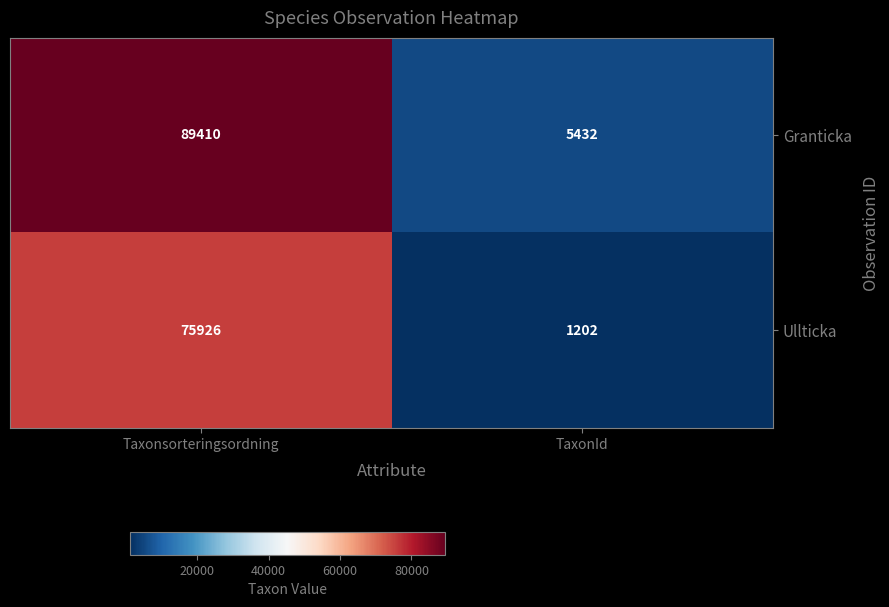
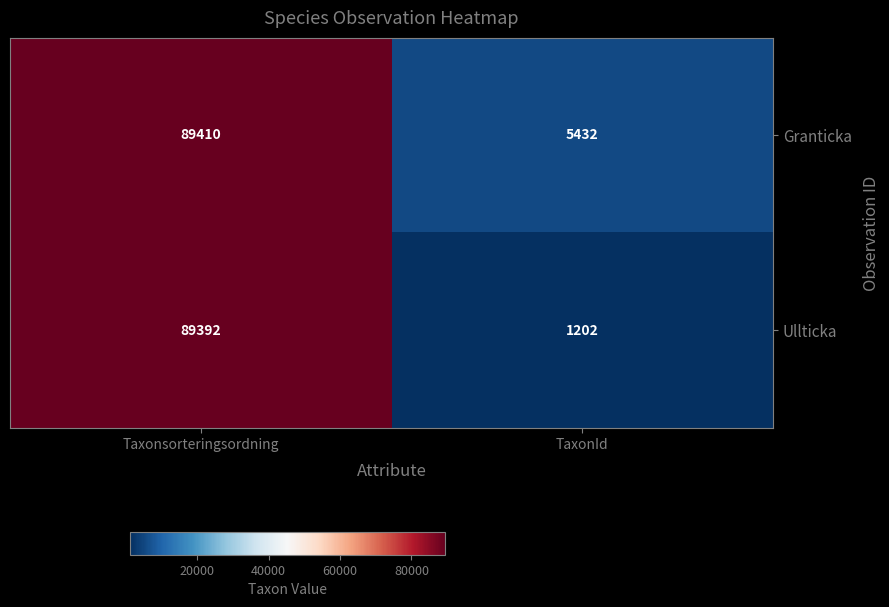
  {
    "Granticka": {
      "Taxonsorteringsordning": 89410,
      "TaxonId": 5432
    },
    "Ullticka": {
-     "Taxonsorteringsordning": 75926,
+     "Taxonsorteringsordning": 89392,
      "TaxonId": 1202
    }
  }
